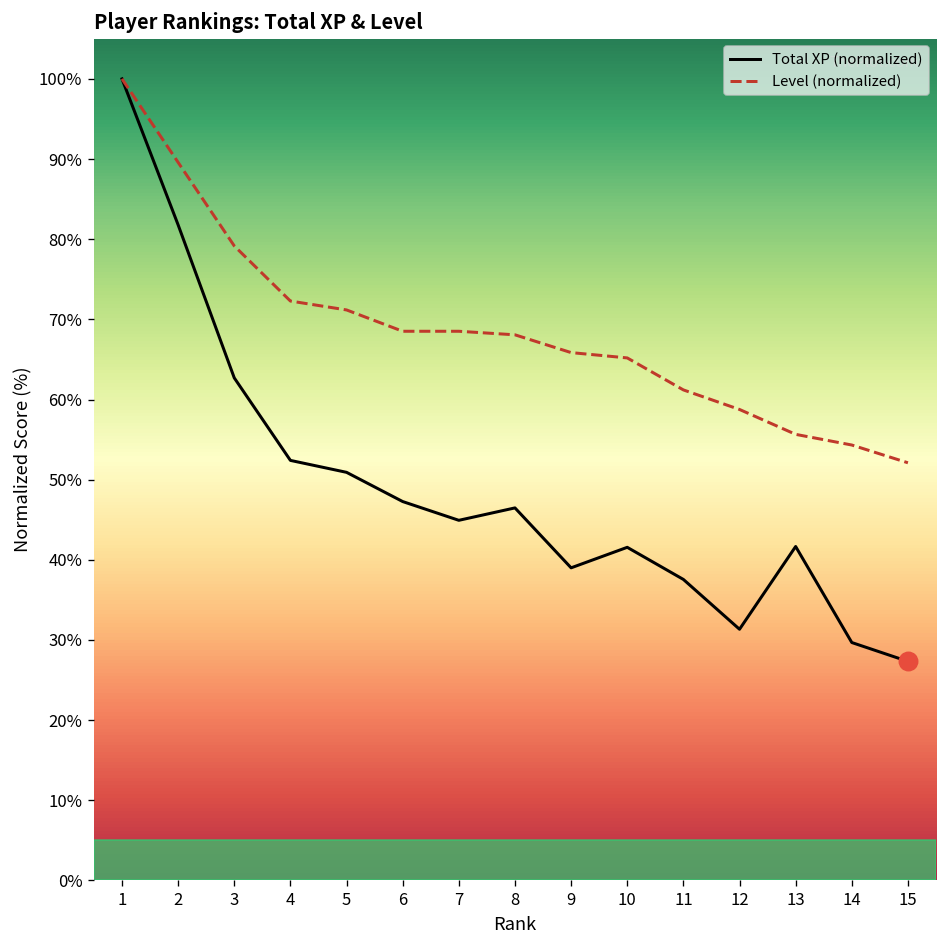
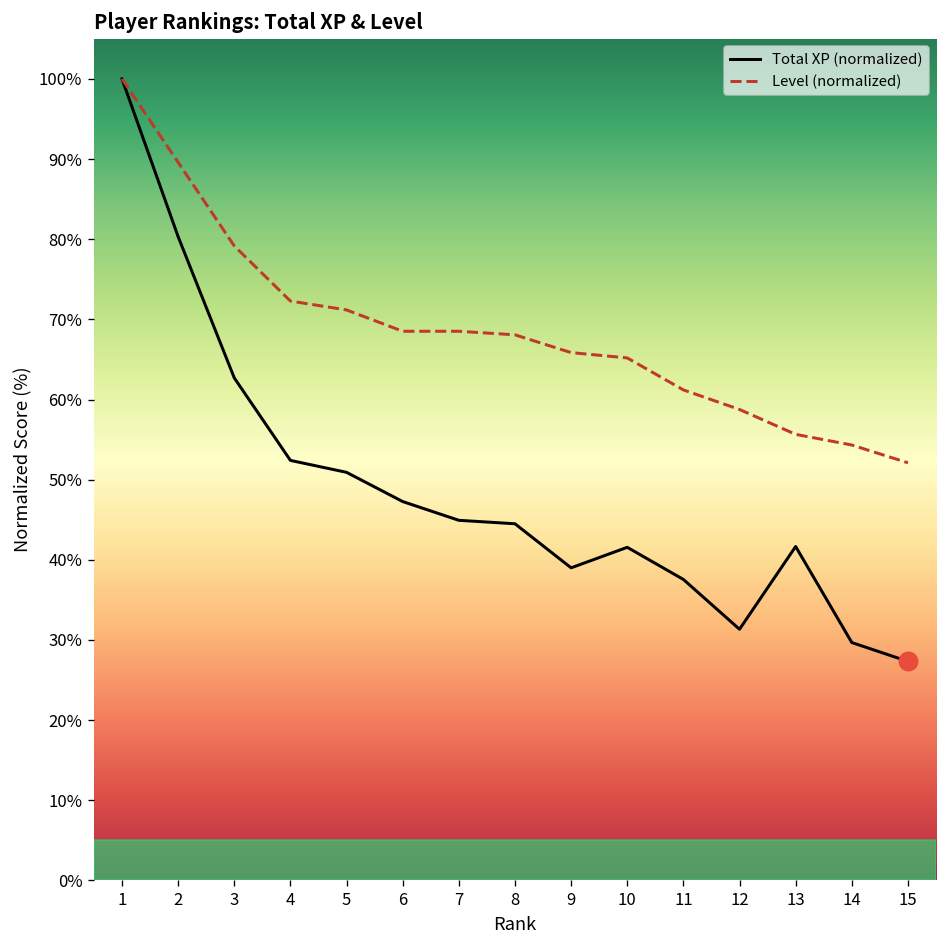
  {
    "Total XP (normalized)": {
-     "2": "82%",
+     "2": "80%",
      "3": "63%",
      "4": "52%",
      "5": "51%",
      "6": "47%",
      "7": "45%",
-     "8": "46%",
+     "8": "44%",
      "9": "39%",
      "10": "42%",
      "11": "38%",
      "12": "31%",
      "13": "42%",
      "14": "30%"
    }
  }
